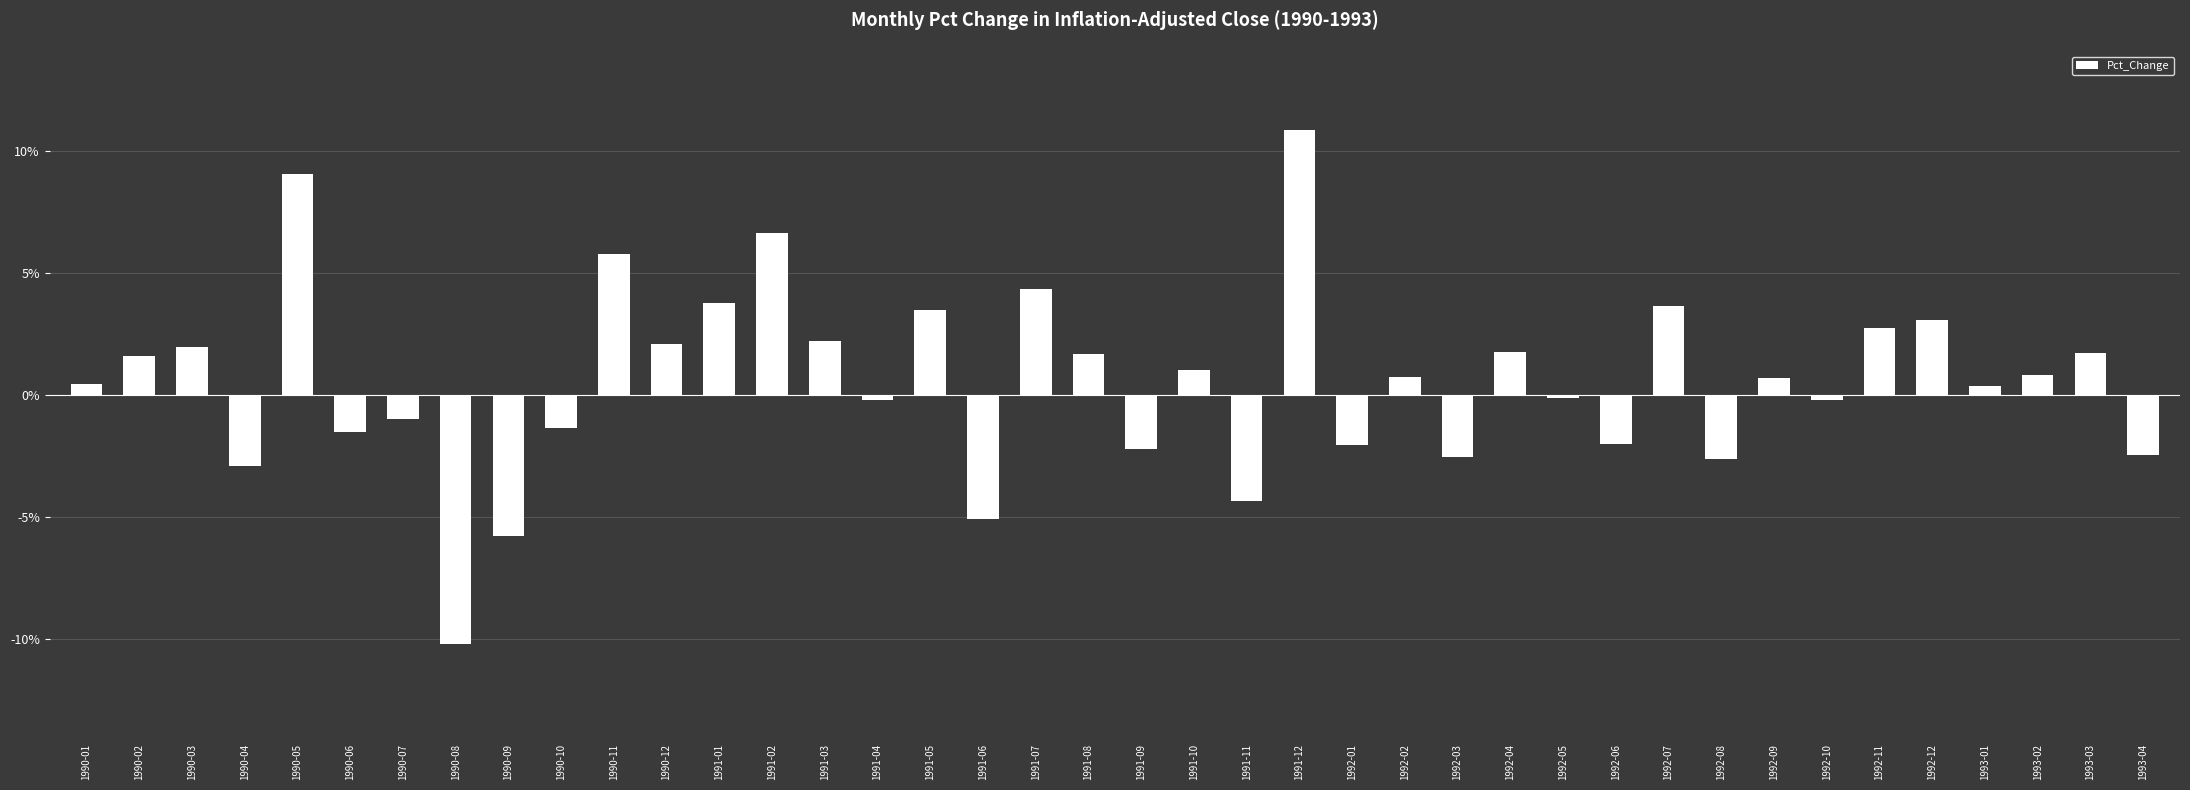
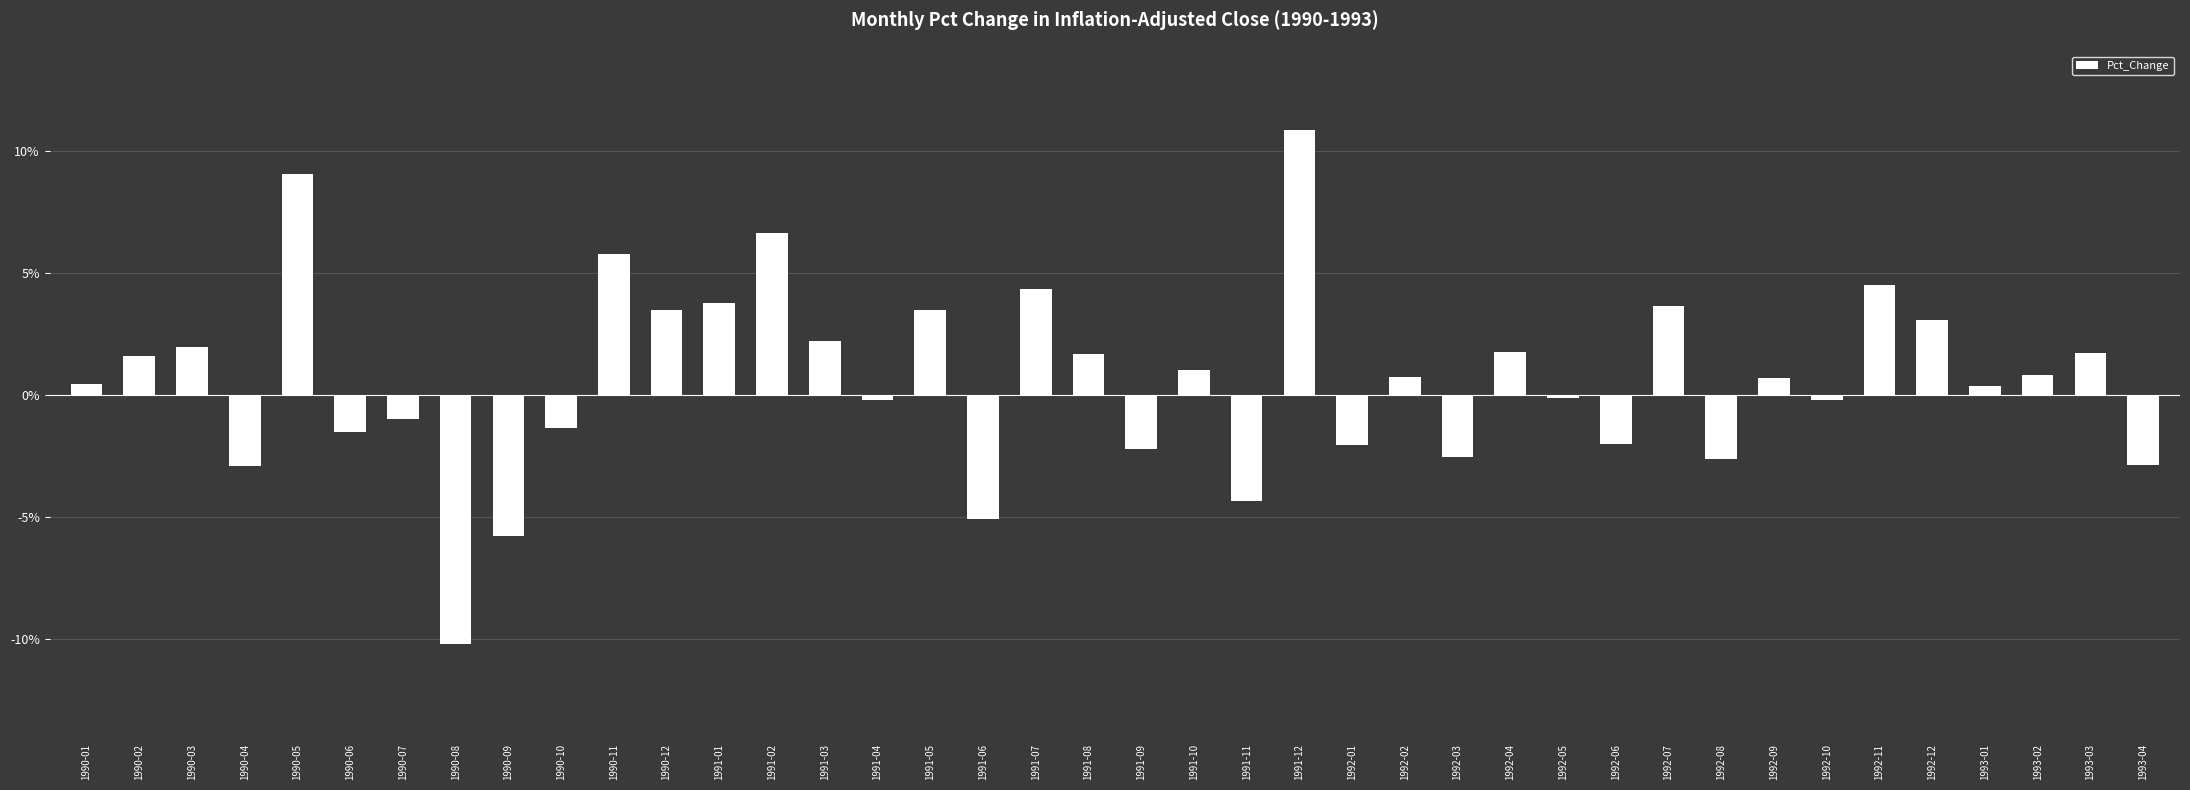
  {
    "1990-01": "0.5%",
    "1990-02": "1.6%",
    "1990-03": "1.9%",
    "1990-04": "-2.9%",
    "1990-05": "9.0%",
    "1990-06": "-1.5%",
    "1990-07": "-1.0%",
    "1990-08": "-10.2%",
    "1990-09": "-5.8%",
    "1990-10": "-1.3%",
    "1990-11": "5.8%",
-   "1990-12": "2.1%",
+   "1990-12": "3.5%",
    "1991-01": "3.8%",
    "1991-02": "6.6%",
    "1991-03": "2.2%",
    "1991-04": "-0.2%",
    "1991-05": "3.5%",
    "1991-06": "-5.1%",
    "1991-07": "4.3%",
    "1991-08": "1.7%",
    "1991-09": "-2.2%",
    "1991-10": "1.0%",
    "1991-11": "-4.4%",
    "1991-12": "10.8%",
    "1992-01": "-2.1%",
    "1992-02": "0.7%",
    "1992-03": "-2.5%",
    "1992-04": "1.8%",
    "1992-05": "-0.1%",
    "1992-06": "-2.0%",
    "1992-07": "3.6%",
    "1992-08": "-2.6%",
    "1992-09": "0.7%",
    "1992-10": "-0.2%",
-   "1992-11": "2.7%",
+   "1992-11": "4.5%",
    "1992-12": "3.1%",
    "1993-01": "0.4%",
    "1993-02": "0.8%",
    "1993-03": "1.7%",
-   "1993-04": "-2.5%"
+   "1993-04": "-2.9%"
  }
